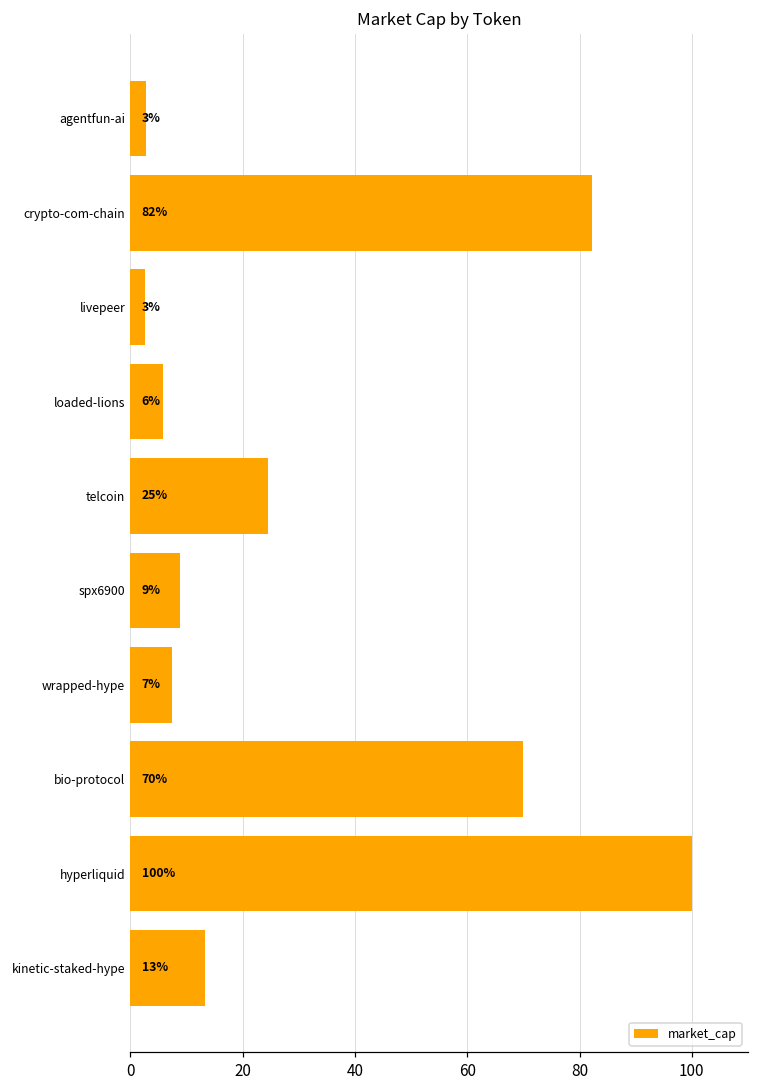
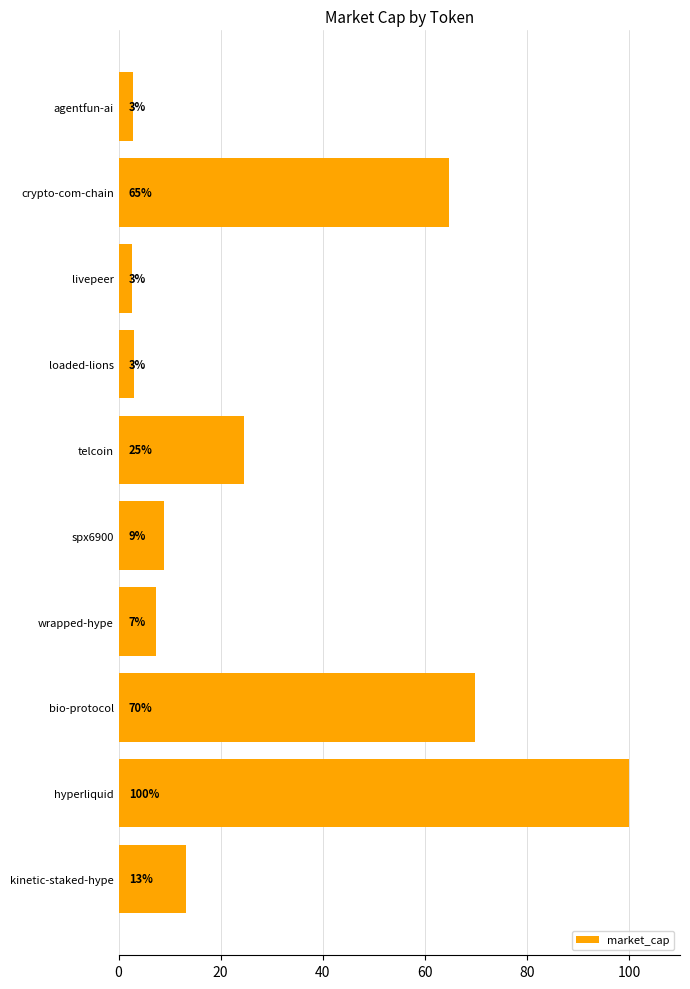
  {
    "agentfun-ai": "3%",
-   "crypto-com-chain": "82%",
+   "crypto-com-chain": "65%",
    "livepeer": "3%",
-   "loaded-lions": "6%",
+   "loaded-lions": "3%",
    "telcoin": "25%",
    "spx6900": "9%",
    "wrapped-hype": "7%",
    "bio-protocol": "70%",
    "hyperliquid": "100%",
    "kinetic-staked-hype": "13%"
  }
